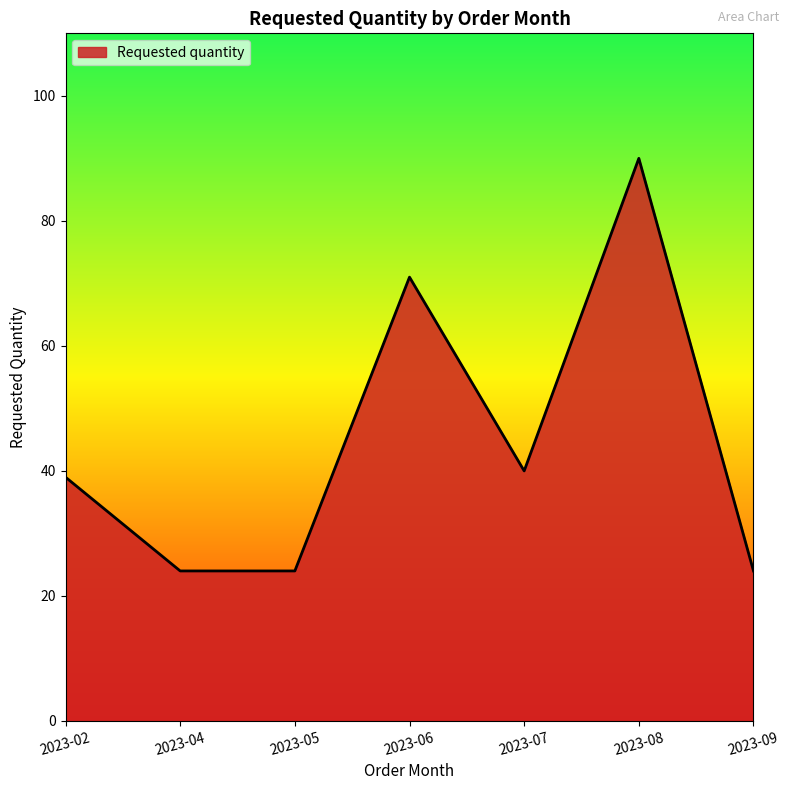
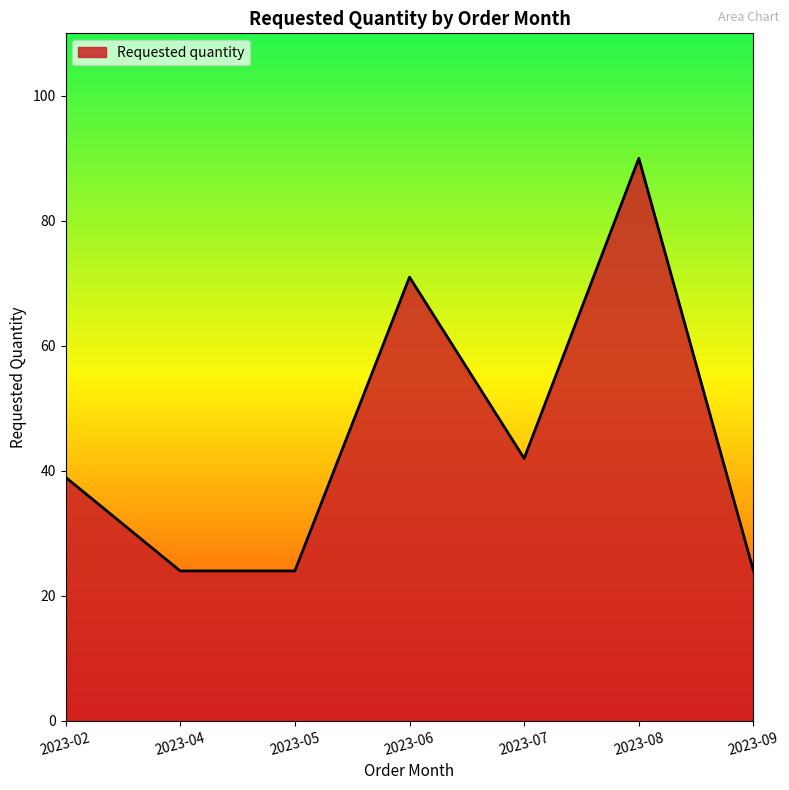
  {
    "2023-02": 39,
    "2023-04": 24,
    "2023-05": 24,
    "2023-06": 71,
-   "2023-07": 40,
+   "2023-07": 42,
    "2023-08": 90,
    "2023-09": 24
  }
